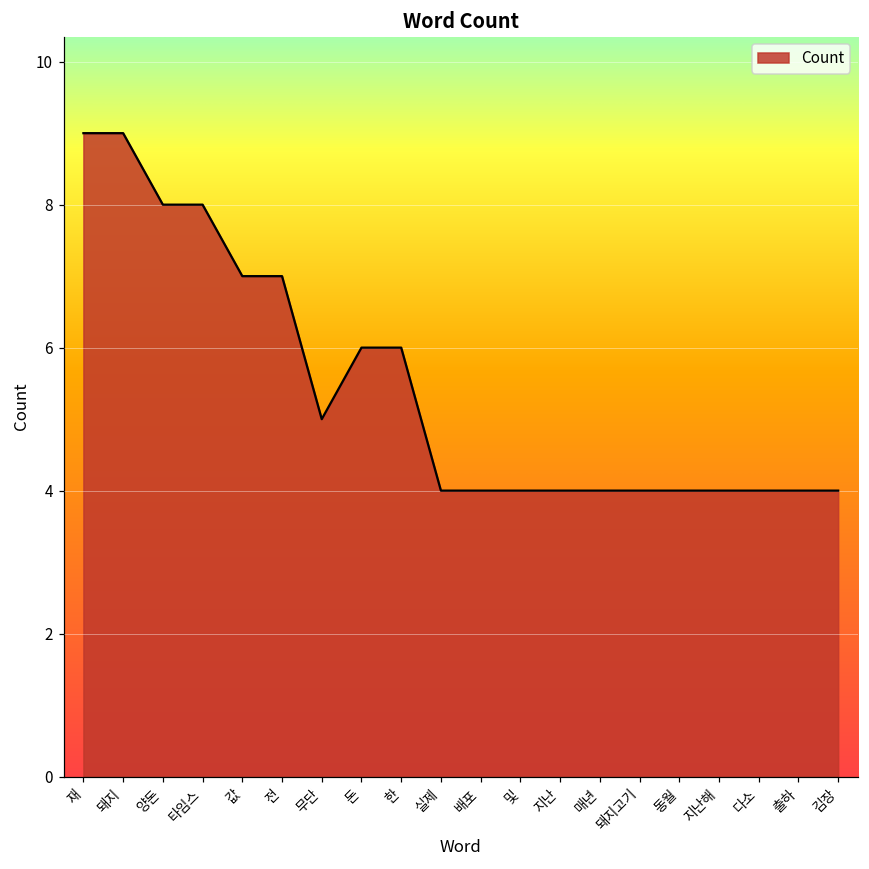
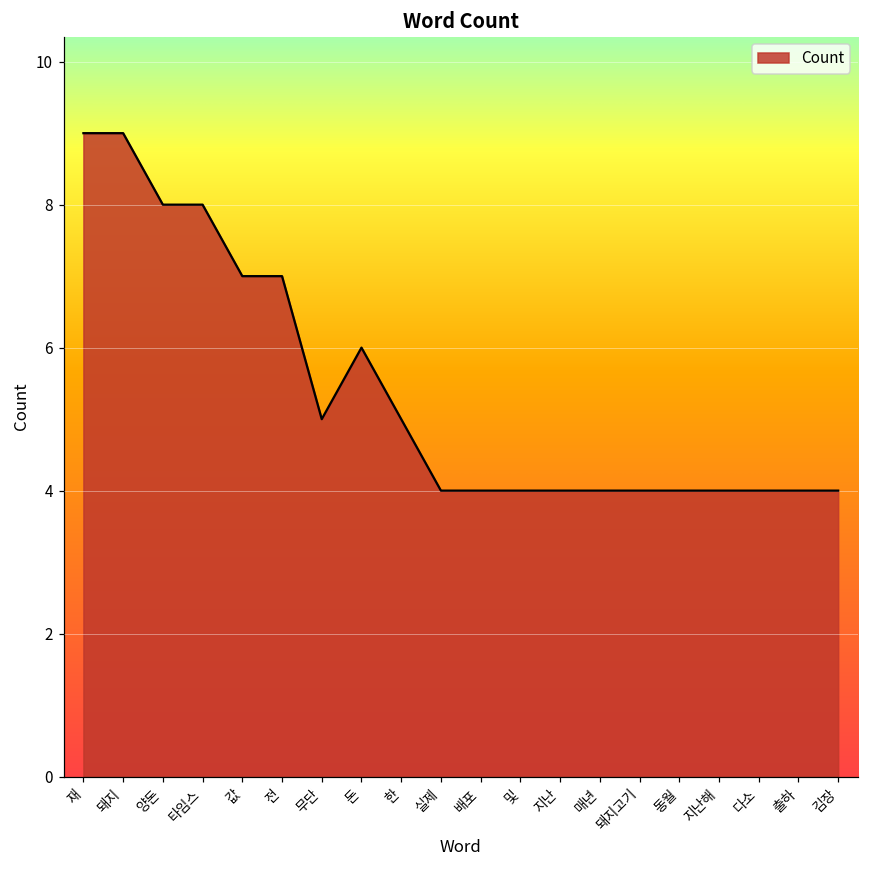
  {
    "재": 9,
    "돼지": 9,
    "양돈": 8,
    "타임스": 8,
    "값": 7,
    "전": 7,
    "무단": 5,
    "돈": 6,
-   "한": 6,
+   "한": 5,
    "실제": 4,
    "배포": 4,
    "및": 4,
    "지난": 4,
    "매년": 4,
    "돼지고기": 4,
    "동월": 4,
    "지난해": 4,
    "다소": 4,
    "출하": 4,
    "김장": 4
  }
